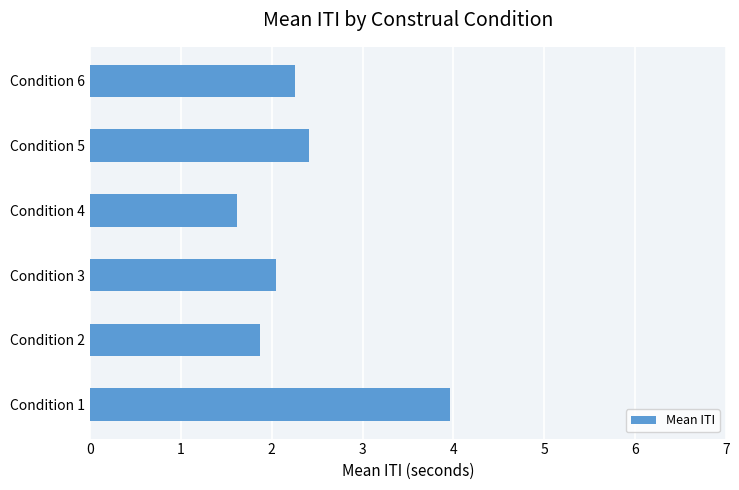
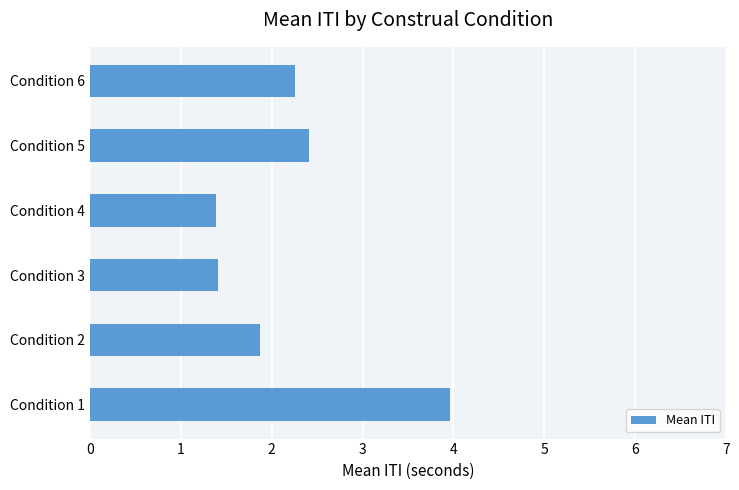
  {
    "Condition 6": 2.3,
    "Condition 5": 2.4,
-   "Condition 4": 1.6,
-   "Condition 3": 2.0,
+   "Condition 4": 1.4,
+   "Condition 3": 1.4,
    "Condition 2": 1.9,
    "Condition 1": 4.0
  }
